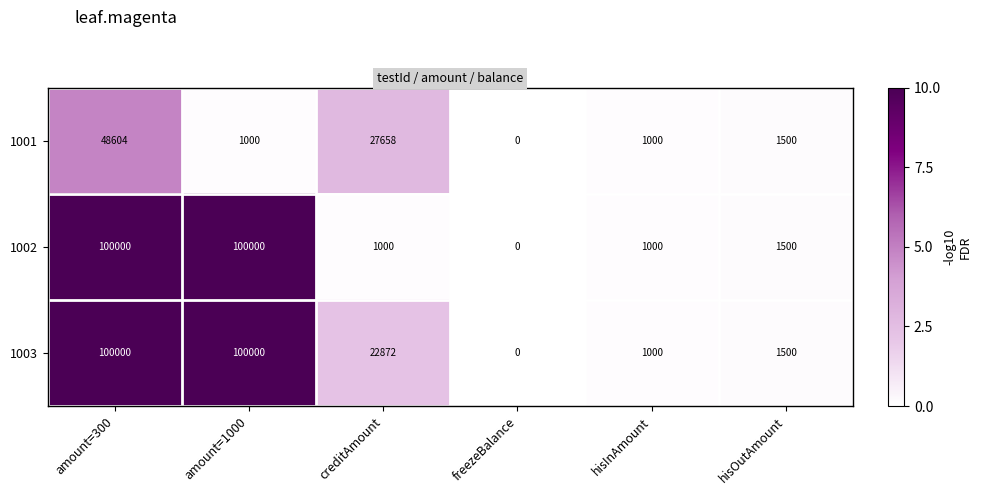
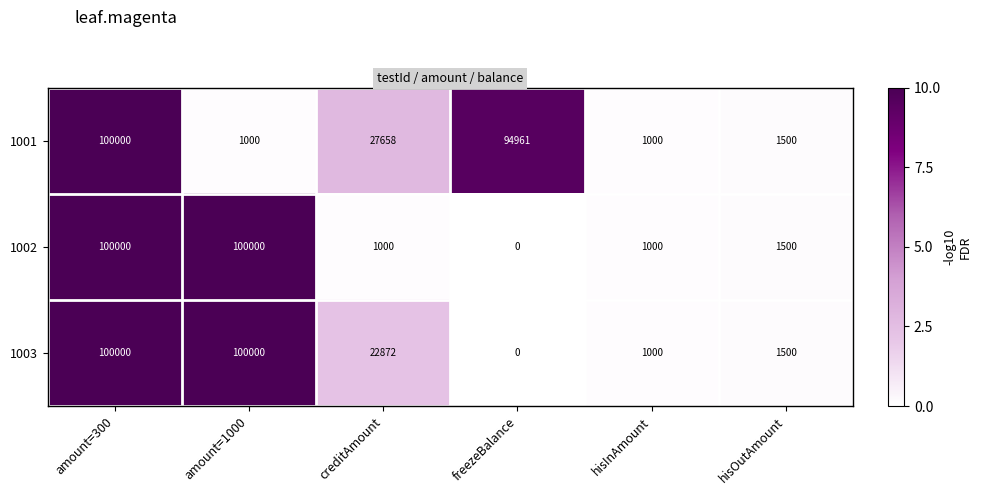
  {
    "1001": {
-     "amount=300": 48604,
+     "amount=300": 100000,
      "amount=1000": 1000,
      "creditAmount": 27658,
-     "freezeBalance": 0,
+     "freezeBalance": 94961,
      "hisInAmount": 1000,
      "hisOutAmount": 1500
    },
    "1002": {
      "amount=300": 100000,
      "amount=1000": 100000,
      "creditAmount": 1000,
      "freezeBalance": 0,
      "hisInAmount": 1000,
      "hisOutAmount": 1500
    },
    "1003": {
      "amount=300": 100000,
      "amount=1000": 100000,
      "creditAmount": 22872,
      "freezeBalance": 0,
      "hisInAmount": 1000,
      "hisOutAmount": 1500
    }
  }
